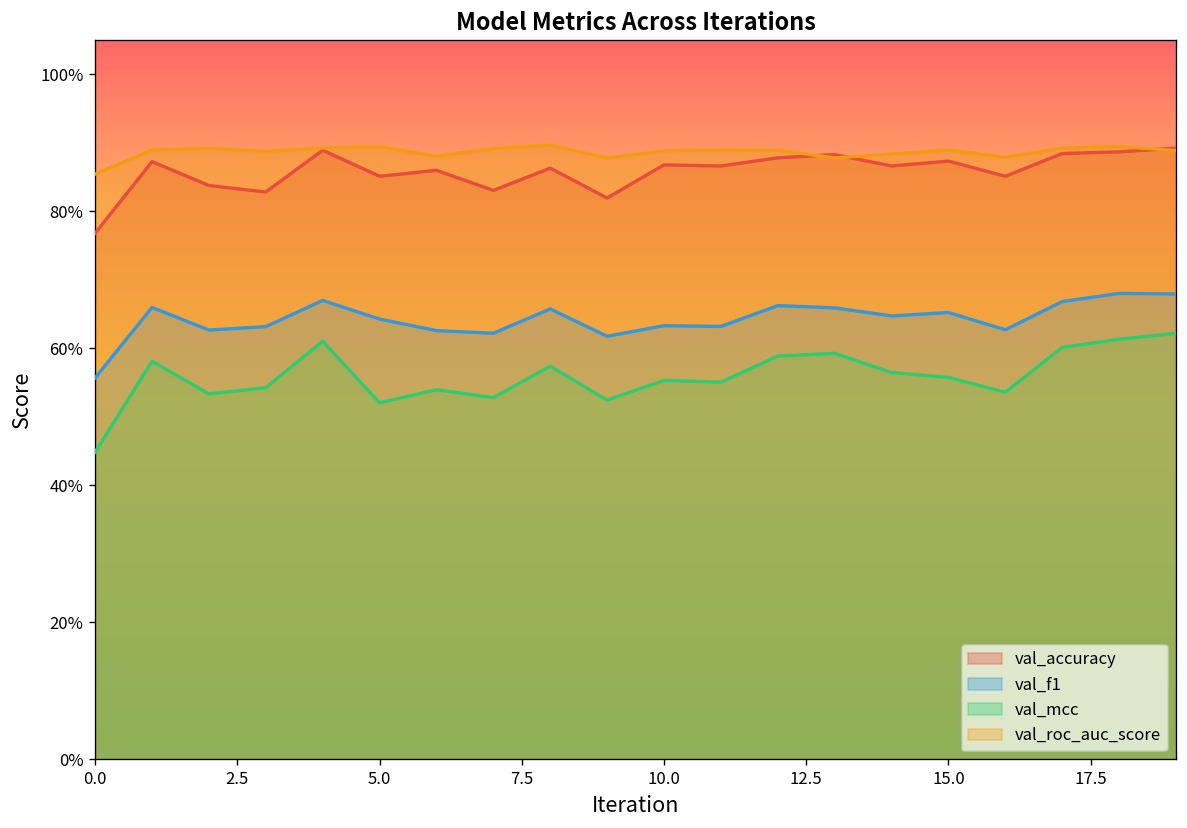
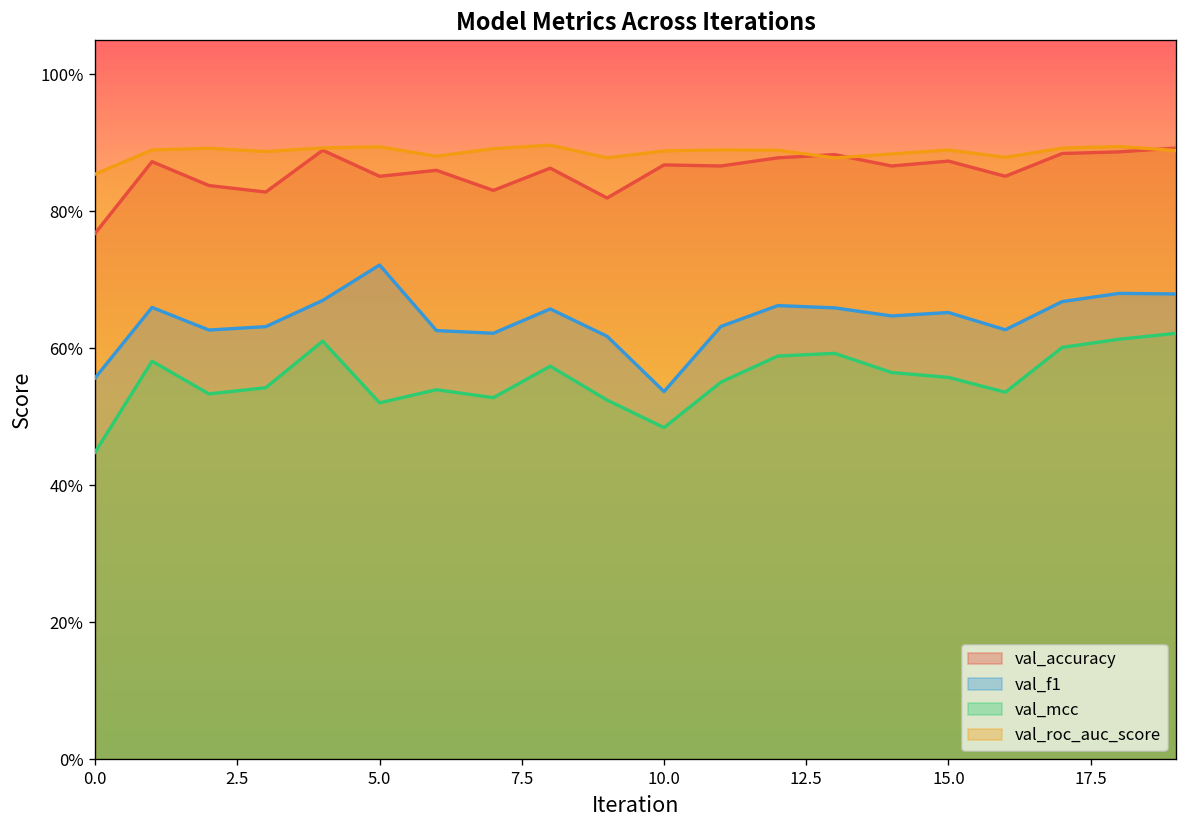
  {
    "val_f1": {
      "0.0": "56%",
-     "5.0": "64%",
-     "10.0": "63%",
+     "5.0": "72%",
+     "10.0": "54%",
      "15.0": "65%"
    },
    "val_mcc": {
      "0.0": "45%",
      "5.0": "52%",
-     "10.0": "55%",
+     "10.0": "48%",
      "15.0": "56%"
    }
  }
